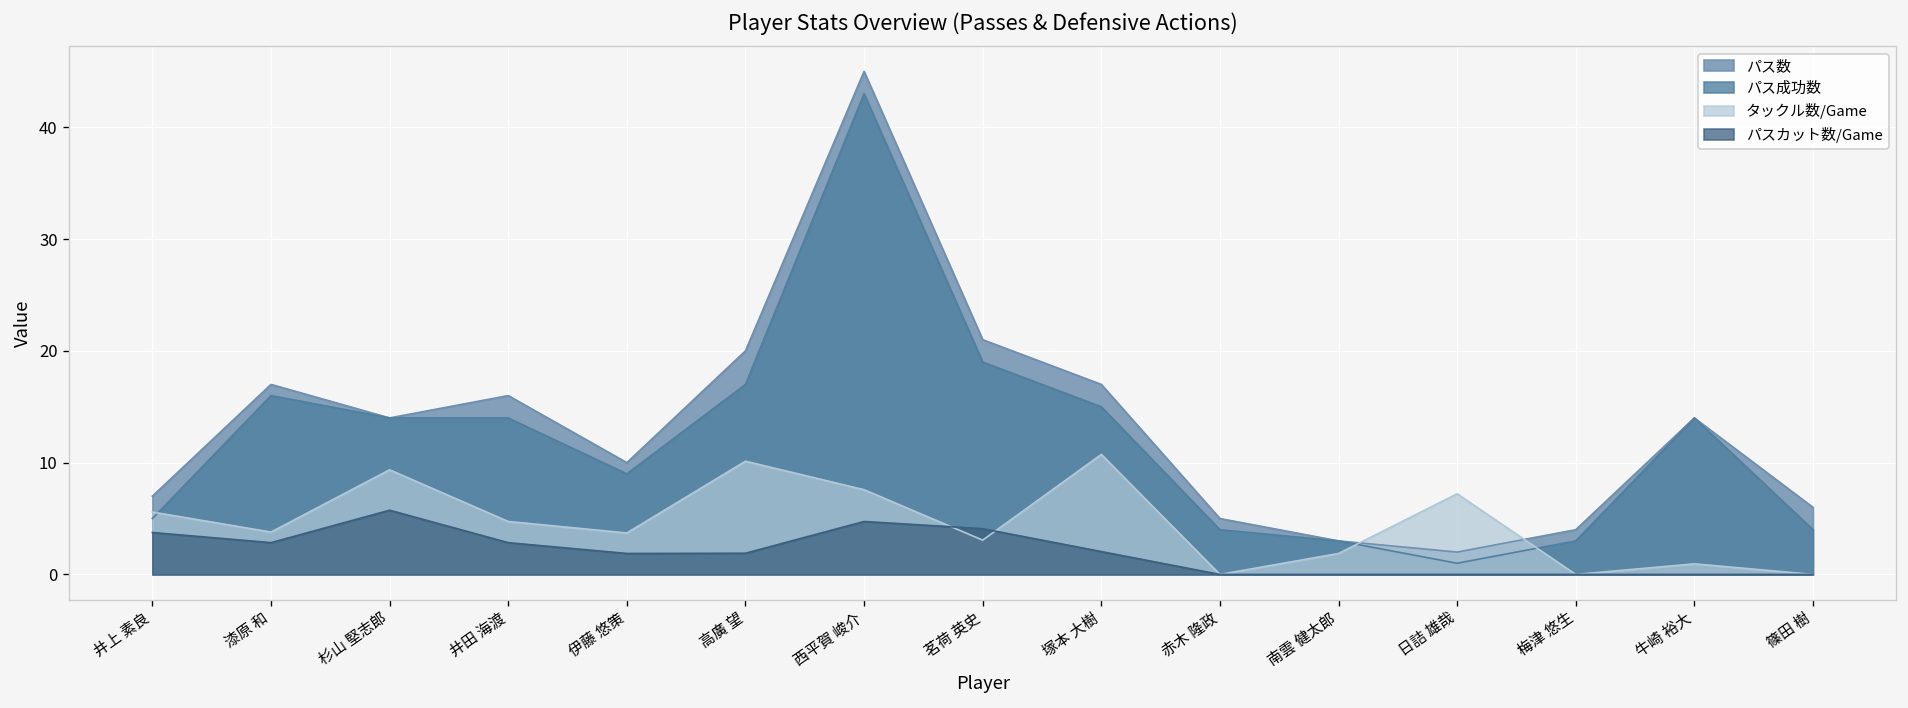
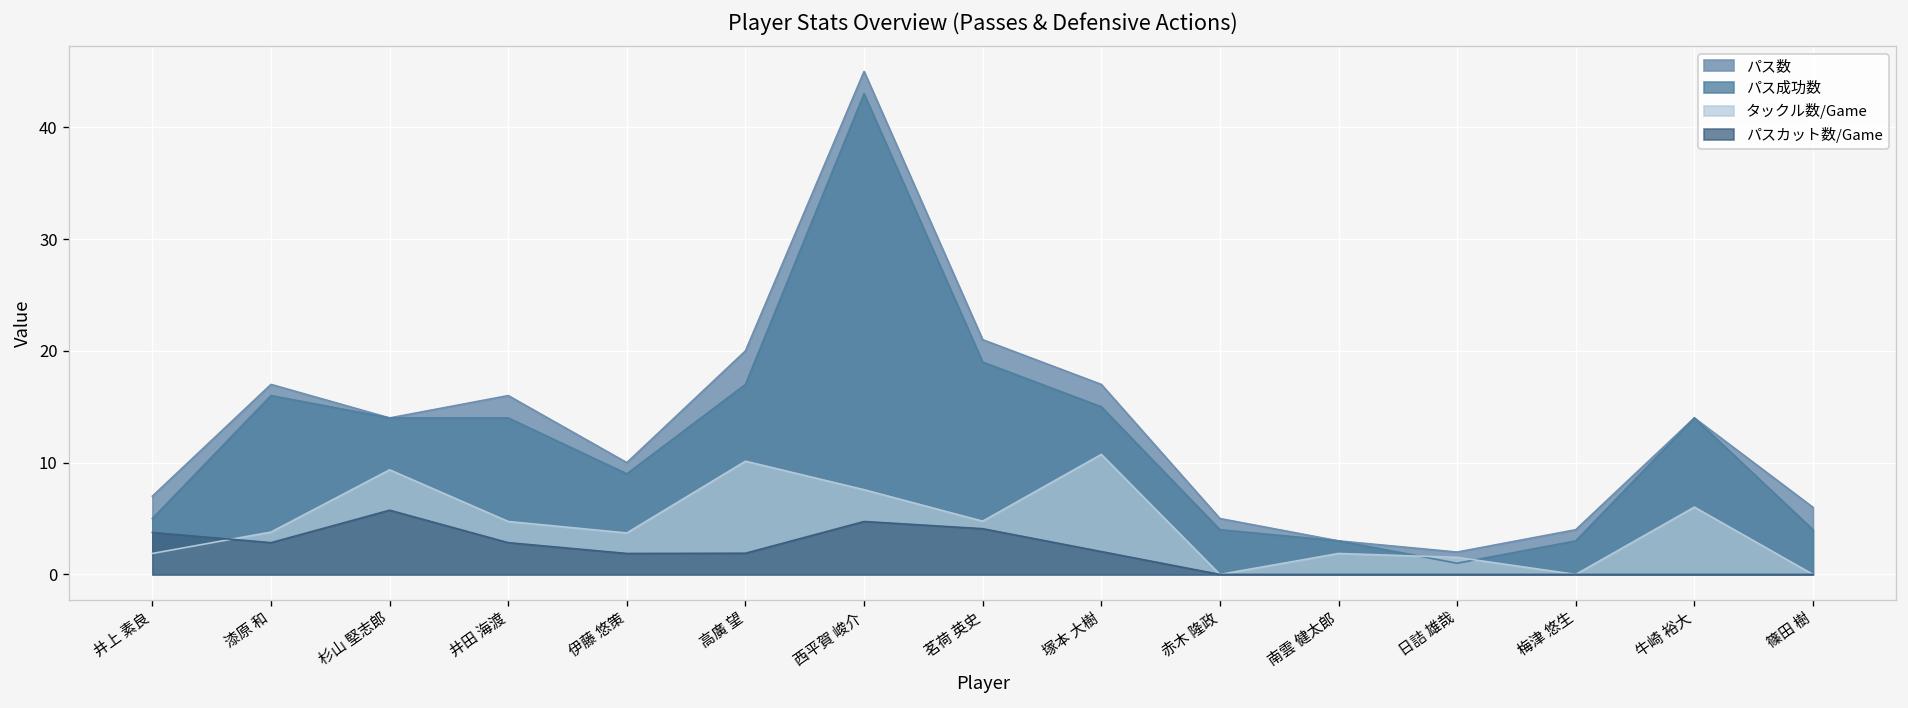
  {
    "タックル数/Game": {
-     "井上 素良": 6,
+     "井上 素良": 2,
      "漆原 和": 4,
      "杉山 堅志郎": 9,
      "井田 海渡": 5,
      "伊藤 悠策": 4,
      "高廣 望": 10,
      "西平賀 峻介": 8,
-     "茗荷 英史": 3,
+     "茗荷 英史": 5,
      "塚本 大樹": 11,
      "南雲 健太郎": 2,
-     "日詰 雄哉": 7,
-     "牛崎 裕大": 1
+     "日詰 雄哉": 2,
+     "牛崎 裕大": 6
    }
  }
